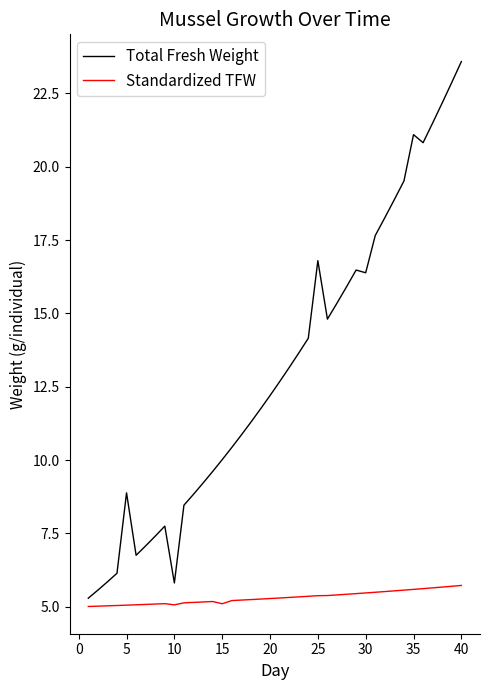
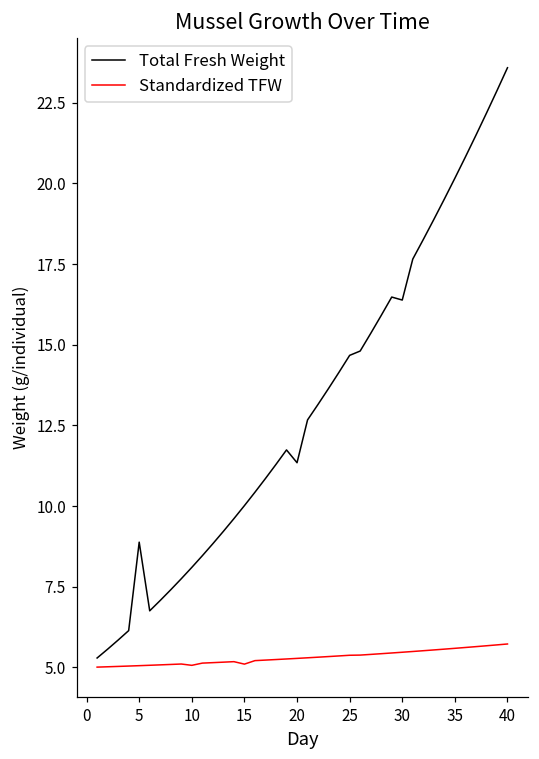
  {
    "Total Fresh Weight": {
      "5": 8.9,
-     "10": 5.8,
+     "10": 8.1,
      "15": 10.0,
-     "20": 12.2,
-     "25": 16.8,
+     "20": 11.3,
+     "25": 14.7,
      "30": 16.4,
-     "35": 21.1,
+     "35": 20.2,
      "40": 23.6
    },
    "Standardized TFW": {
      "5": 5.1,
      "10": 5.1,
      "15": 5.1,
      "20": 5.3,
      "25": 5.4,
      "30": 5.5,
      "35": 5.6,
      "40": 5.7
    }
  }
